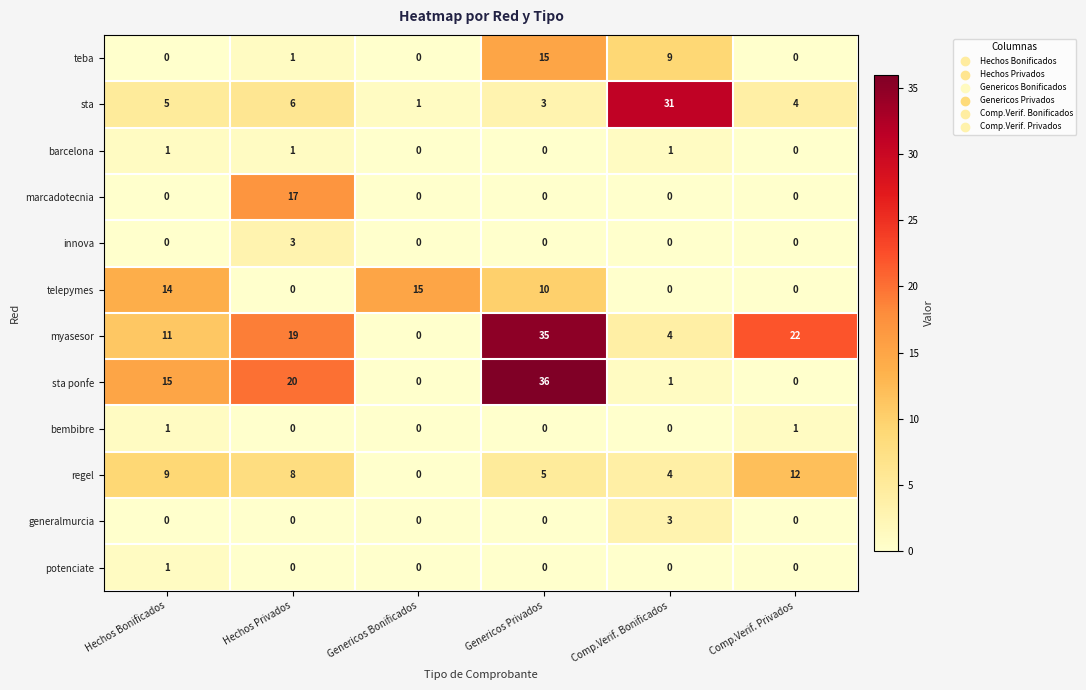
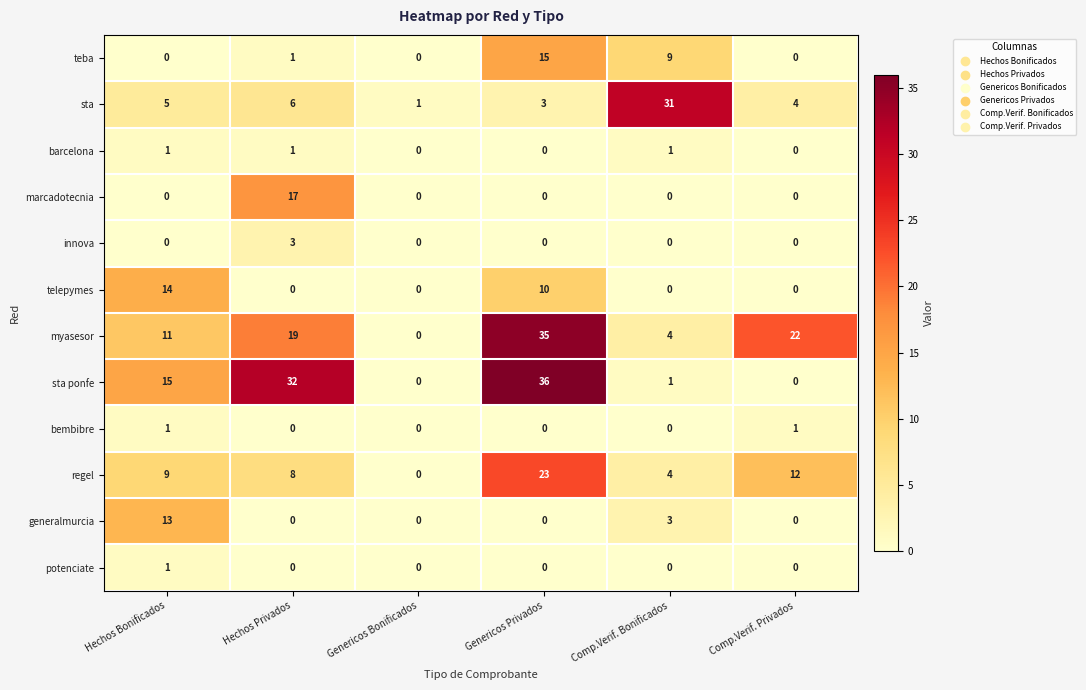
  {
    "teba": {
      "Hechos Bonificados": 0,
      "Hechos Privados": 1,
      "Genericos Bonificados": 0,
      "Genericos Privados": 15,
      "Comp.Verif. Bonificados": 9,
      "Comp.Verif. Privados": 0
    },
    "sta": {
      "Hechos Bonificados": 5,
      "Hechos Privados": 6,
      "Genericos Bonificados": 1,
      "Genericos Privados": 3,
      "Comp.Verif. Bonificados": 31,
      "Comp.Verif. Privados": 4
    },
    "barcelona": {
      "Hechos Bonificados": 1,
      "Hechos Privados": 1,
      "Genericos Bonificados": 0,
      "Genericos Privados": 0,
      "Comp.Verif. Bonificados": 1,
      "Comp.Verif. Privados": 0
    },
    "marcadotecnia": {
      "Hechos Bonificados": 0,
      "Hechos Privados": 17,
      "Genericos Bonificados": 0,
      "Genericos Privados": 0,
      "Comp.Verif. Bonificados": 0,
      "Comp.Verif. Privados": 0
    },
    "innova": {
      "Hechos Bonificados": 0,
      "Hechos Privados": 3,
      "Genericos Bonificados": 0,
      "Genericos Privados": 0,
      "Comp.Verif. Bonificados": 0,
      "Comp.Verif. Privados": 0
    },
    "telepymes": {
      "Hechos Bonificados": 14,
      "Hechos Privados": 0,
-     "Genericos Bonificados": 15,
+     "Genericos Bonificados": 0,
      "Genericos Privados": 10,
      "Comp.Verif. Bonificados": 0,
      "Comp.Verif. Privados": 0
    },
    "myasesor": {
      "Hechos Bonificados": 11,
      "Hechos Privados": 19,
      "Genericos Bonificados": 0,
      "Genericos Privados": 35,
      "Comp.Verif. Bonificados": 4,
      "Comp.Verif. Privados": 22
    },
    "sta ponfe": {
      "Hechos Bonificados": 15,
-     "Hechos Privados": 20,
+     "Hechos Privados": 32,
      "Genericos Bonificados": 0,
      "Genericos Privados": 36,
      "Comp.Verif. Bonificados": 1,
      "Comp.Verif. Privados": 0
    },
    "bembibre": {
      "Hechos Bonificados": 1,
      "Hechos Privados": 0,
      "Genericos Bonificados": 0,
      "Genericos Privados": 0,
      "Comp.Verif. Bonificados": 0,
      "Comp.Verif. Privados": 1
    },
    "regel": {
      "Hechos Bonificados": 9,
      "Hechos Privados": 8,
      "Genericos Bonificados": 0,
-     "Genericos Privados": 5,
+     "Genericos Privados": 23,
      "Comp.Verif. Bonificados": 4,
      "Comp.Verif. Privados": 12
    },
    "generalmurcia": {
-     "Hechos Bonificados": 0,
+     "Hechos Bonificados": 13,
      "Hechos Privados": 0,
      "Genericos Bonificados": 0,
      "Genericos Privados": 0,
      "Comp.Verif. Bonificados": 3,
      "Comp.Verif. Privados": 0
    },
    "potenciate": {
      "Hechos Bonificados": 1,
      "Hechos Privados": 0,
      "Genericos Bonificados": 0,
      "Genericos Privados": 0,
      "Comp.Verif. Bonificados": 0,
      "Comp.Verif. Privados": 0
    }
  }
